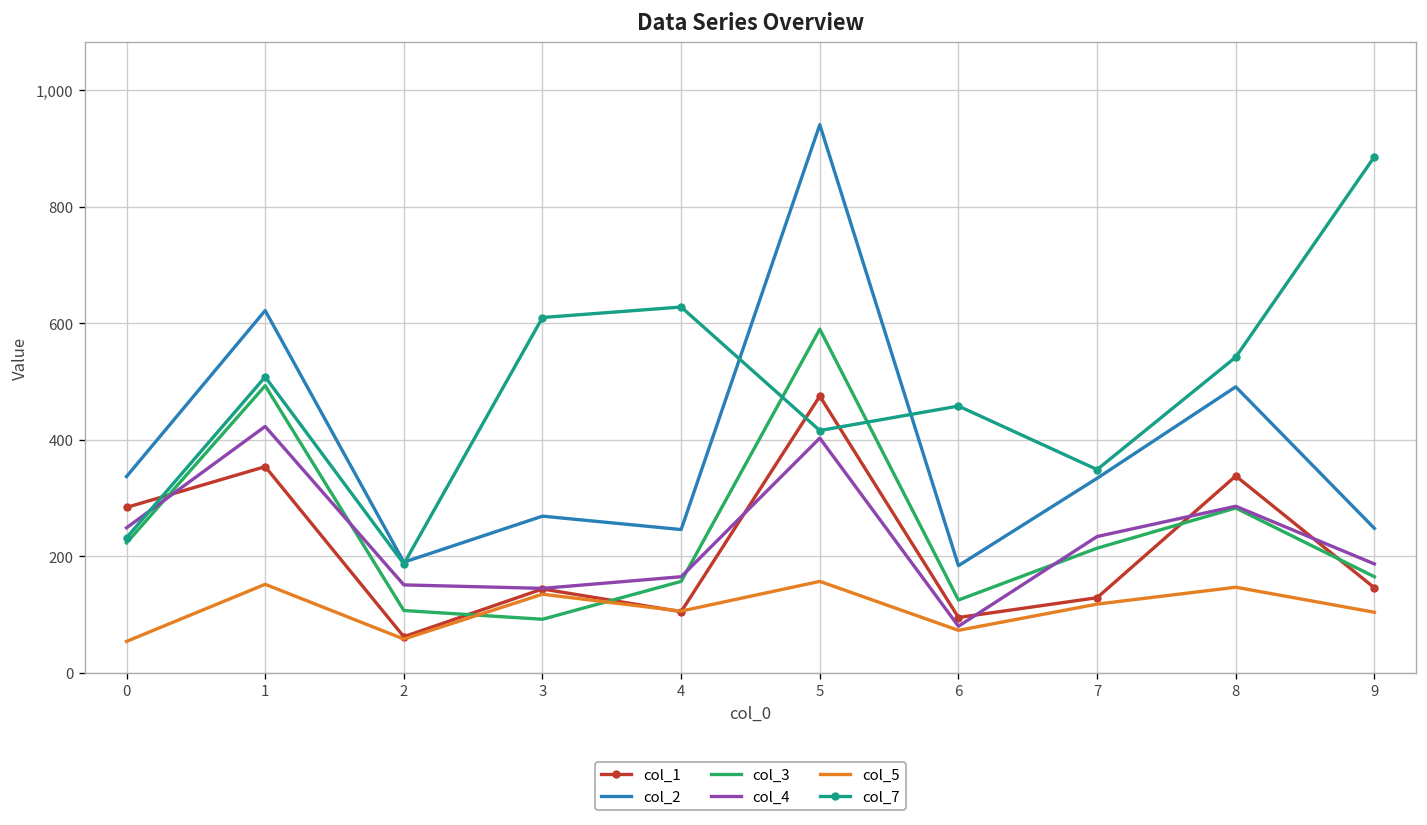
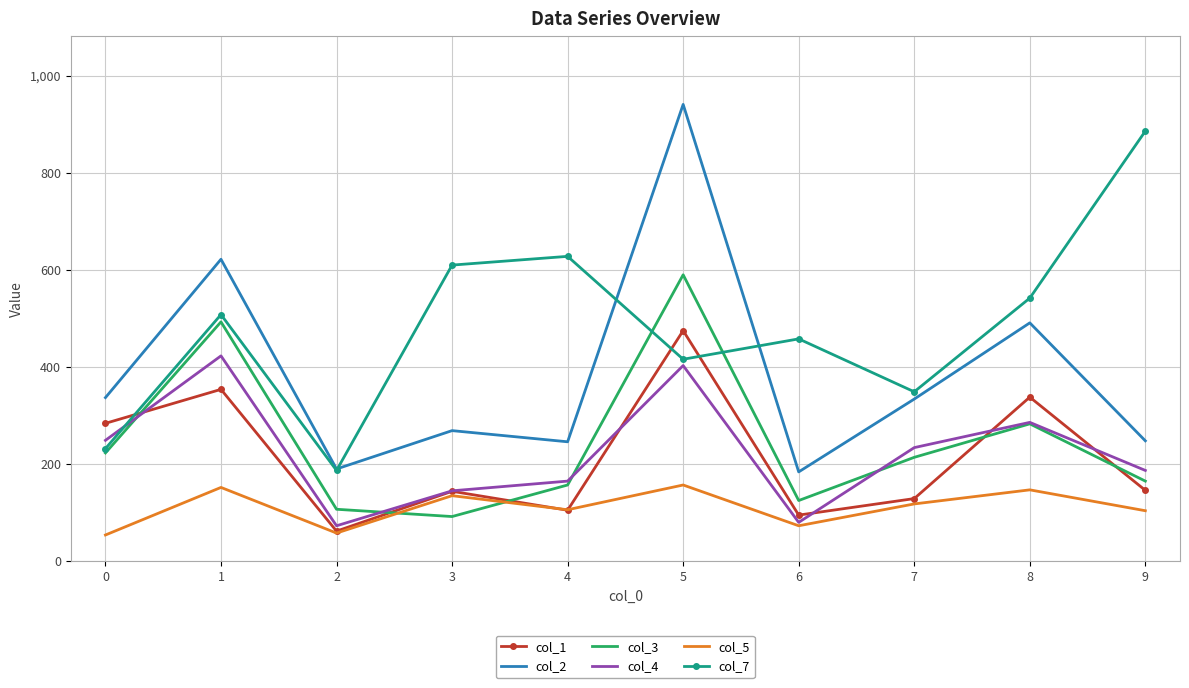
  {
    "col_1": {
      "0": 280,
      "1": 350,
      "5": 480,
      "6": 100,
      "7": 130,
      "8": 340,
      "9": 150
    },
    "col_2": {
      "0": 340,
      "1": 620,
      "3": 270,
      "4": 250,
      "5": 940,
      "6": 180,
      "7": 330,
      "8": 490,
      "9": 250
    },
    "col_4": {
      "0": 250,
      "1": 420,
-     "2": 150,
+     "2": 70,
      "4": 170,
      "5": 400,
      "6": 80,
      "7": 230,
      "9": 190
    },
    "col_5": {
      "0": 50,
      "1": 150,
      "3": 140,
      "5": 160,
      "6": 70,
      "7": 120,
      "8": 150,
      "9": 100
    }
  }
